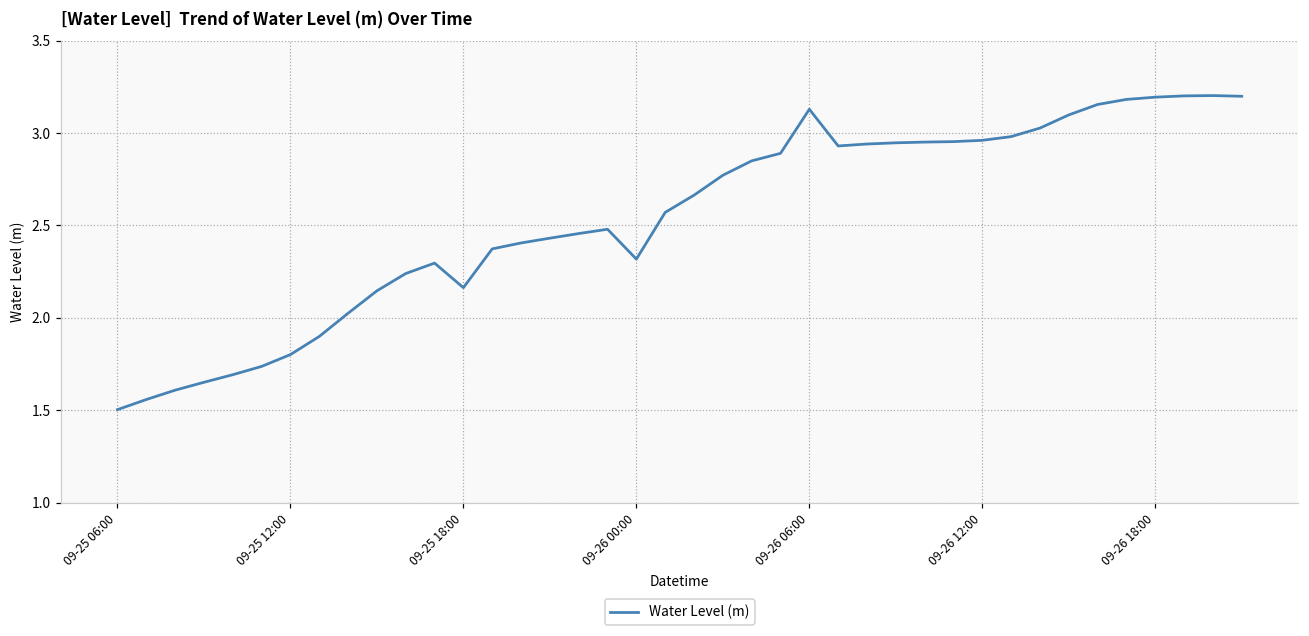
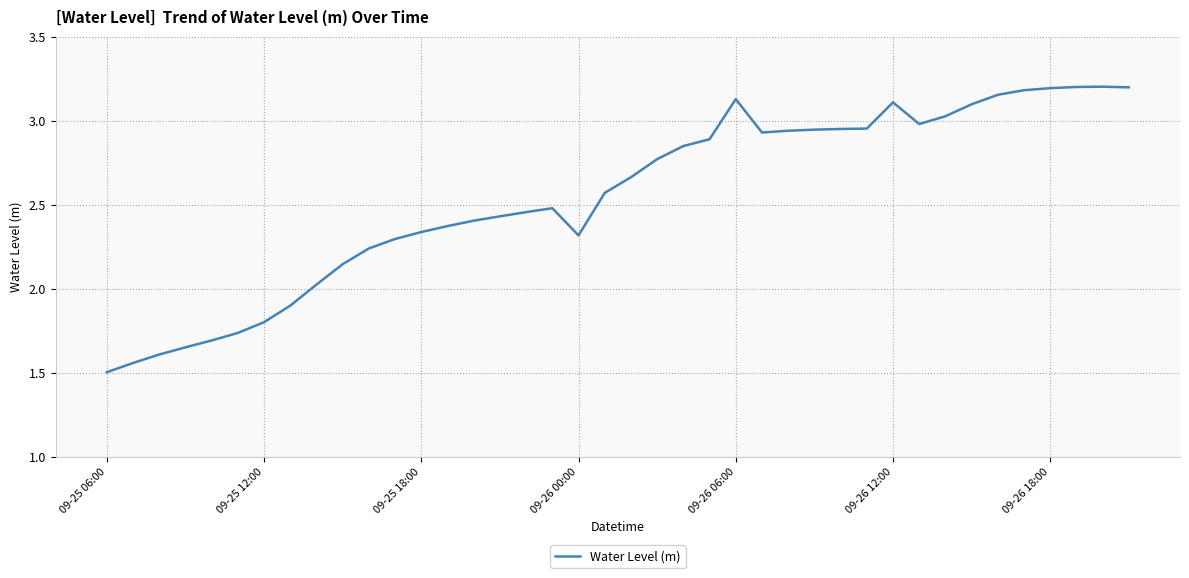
  {
    "09-25 06:00": 1.50,
    "09-25 12:00": 1.80,
-   "09-25 18:00": 2.16,
+   "09-25 18:00": 2.34,
    "09-26 00:00": 2.32,
    "09-26 06:00": 3.13,
-   "09-26 12:00": 2.96,
+   "09-26 12:00": 3.11,
    "09-26 18:00": 3.19
  }
